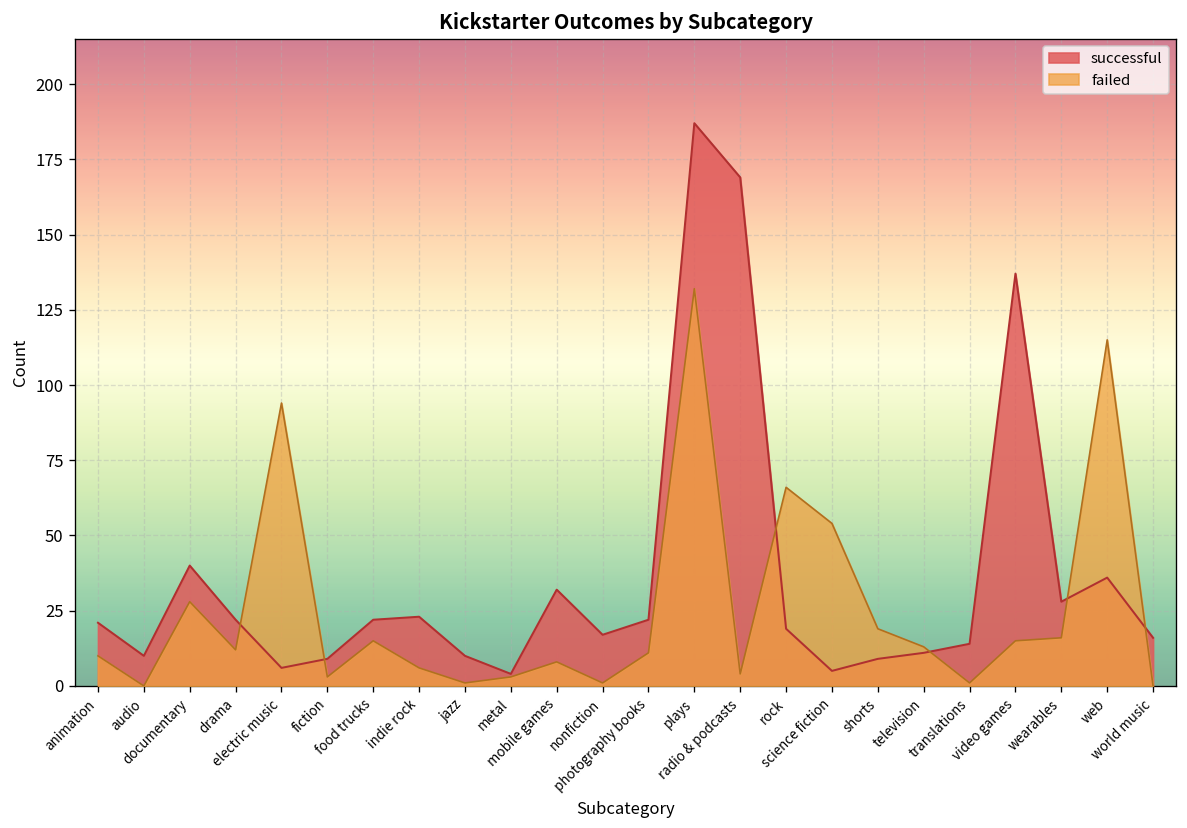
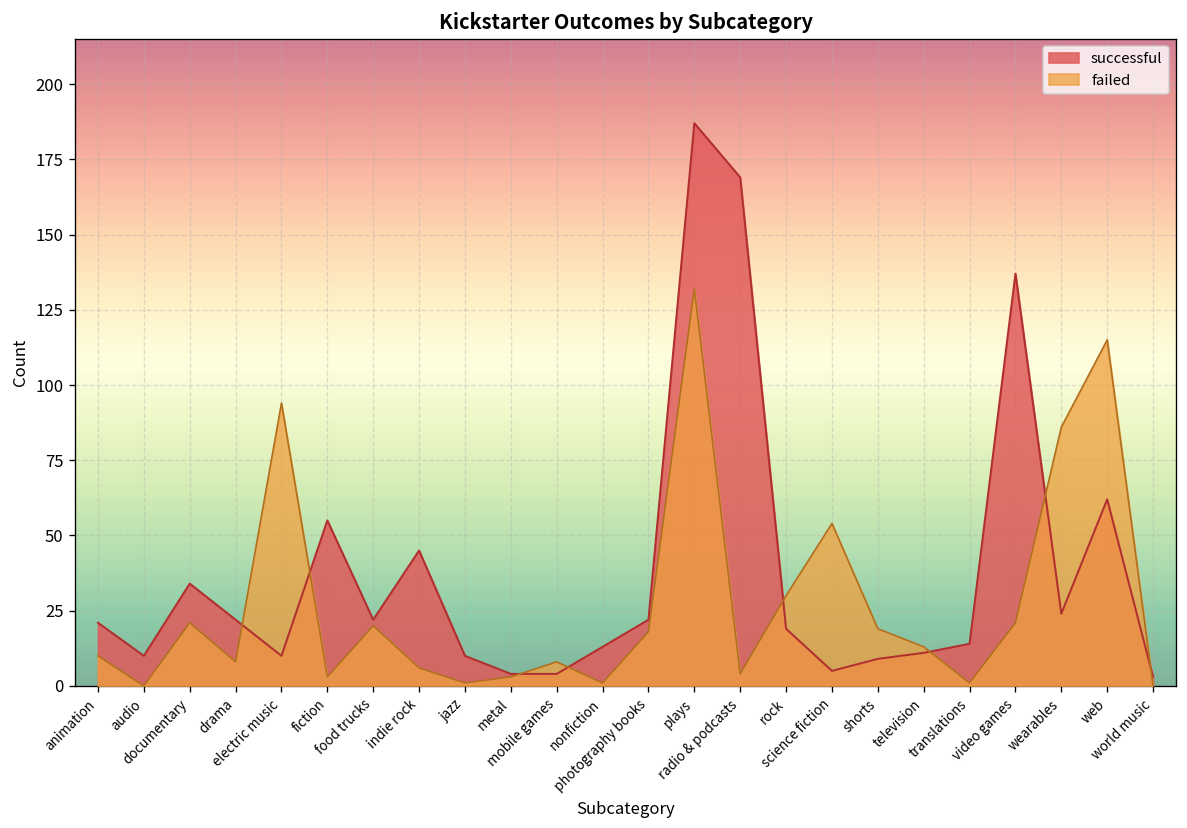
  {
    "successful": {
      "animation": 21,
      "audio": 10,
-     "documentary": 40,
+     "documentary": 34,
      "drama": 22,
-     "electric music": 6,
-     "fiction": 9,
+     "electric music": 10,
+     "fiction": 55,
      "food trucks": 22,
-     "indie rock": 23,
+     "indie rock": 45,
      "jazz": 10,
-     "mobile games": 32,
-     "nonfiction": 17,
+     "mobile games": 4,
+     "nonfiction": 13,
      "photography books": 22,
      "plays": 187,
      "radio & podcasts": 169,
      "rock": 19,
      "science fiction": 5,
      "shorts": 9,
      "television": 11,
      "translations": 14,
      "video games": 137,
-     "wearables": 28,
-     "web": 36,
-     "world music": 16
+     "wearables": 24,
+     "web": 62,
+     "world music": 3
    },
    "failed": {
      "animation": 10,
      "audio": 0,
-     "documentary": 28,
-     "drama": 12,
+     "documentary": 21,
+     "drama": 8,
      "electric music": 94,
      "fiction": 3,
-     "food trucks": 15,
+     "food trucks": 20,
      "indie rock": 6,
      "jazz": 1,
      "mobile games": 8,
      "nonfiction": 1,
-     "photography books": 11,
+     "photography books": 18,
      "plays": 132,
      "radio & podcasts": 4,
-     "rock": 66,
+     "rock": 30,
      "science fiction": 54,
      "shorts": 19,
      "television": 13,
      "translations": 1,
-     "video games": 15,
-     "wearables": 16,
+     "video games": 21,
+     "wearables": 86,
      "web": 115,
      "world music": 0
    }
  }
